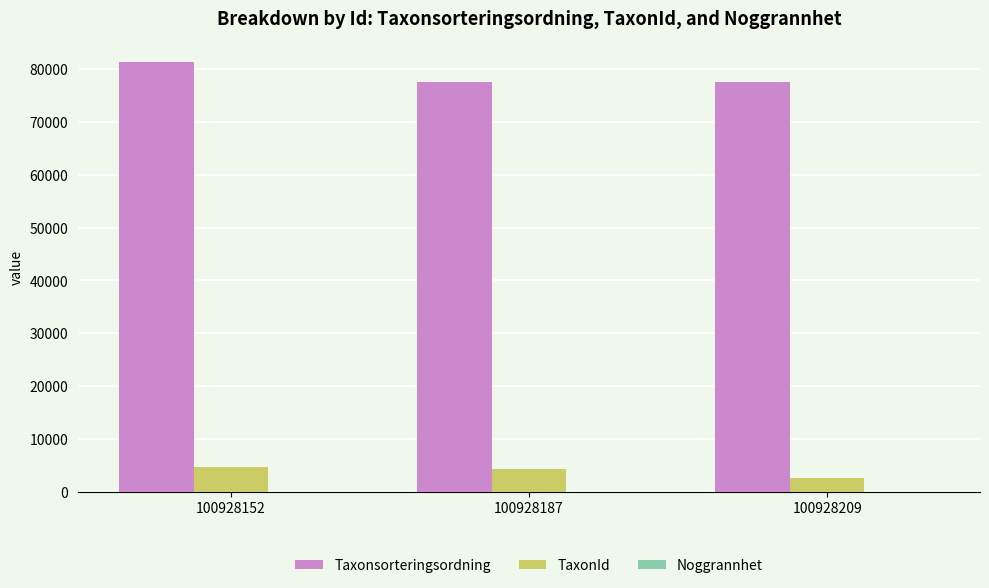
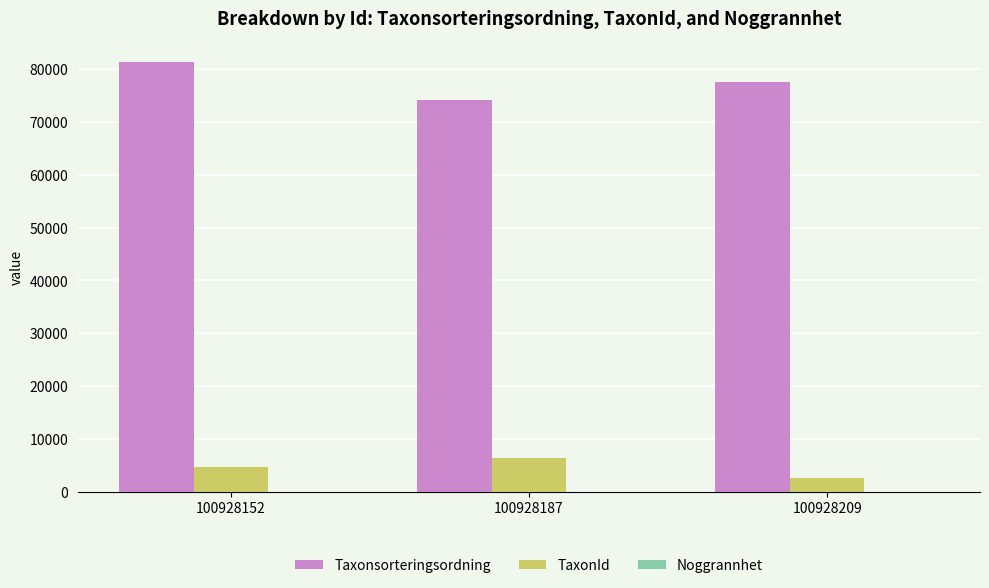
  {
    "Taxonsorteringsordning": {
      "100928152": 81000,
-     "100928187": 78000,
+     "100928187": 74000,
      "100928209": 78000
    },
    "TaxonId": {
      "100928152": 5000,
-     "100928187": 4000,
+     "100928187": 6000,
      "100928209": 3000
    }
  }
